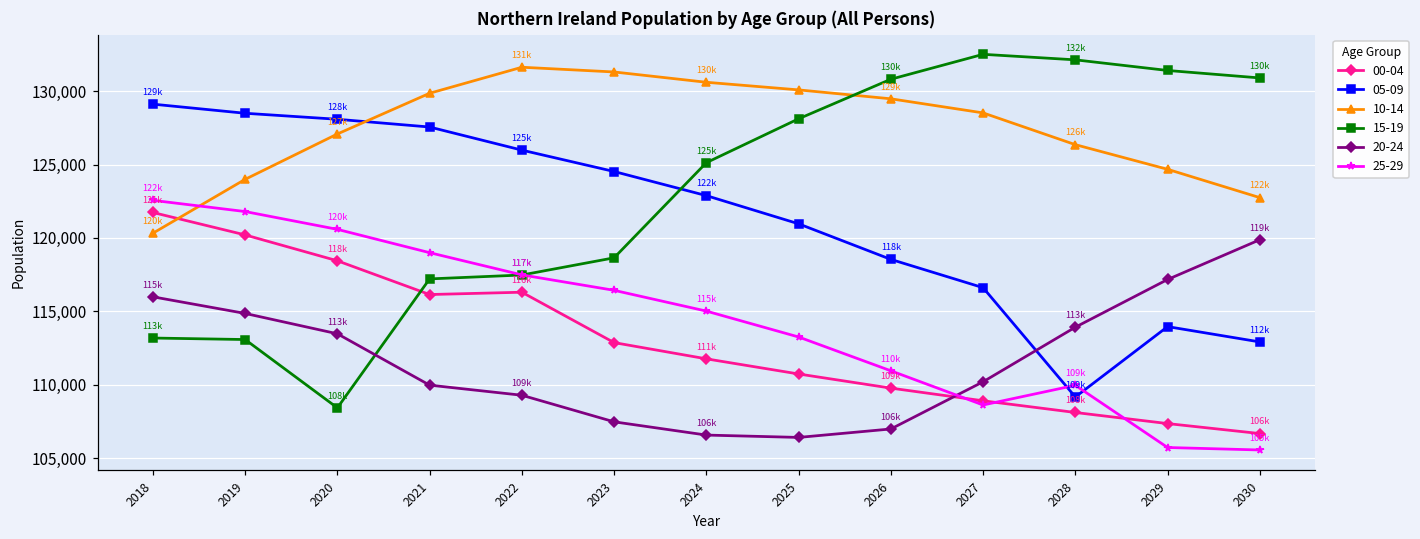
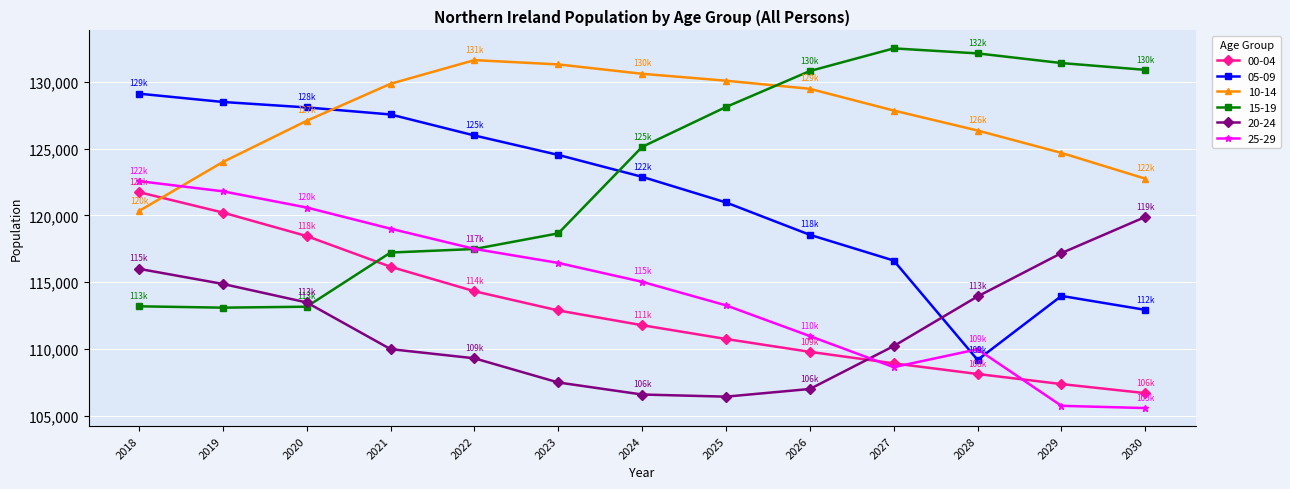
  {
    "00-04": {
      "2018": "122k",
      "2020": "118k",
-     "2022": "116k",
+     "2022": "114k",
      "2026": "110k"
    },
    "05-09": {
      "2018": "129k",
      "2020": "128k",
      "2028": "109k"
    },
    "10-14": {
      "2019": "124,000",
      "2021": "129,900",
      "2023": "131,300",
      "2025": "130,100",
-     "2027": "128,500",
+     "2027": "127,900",
      "2029": "124,700"
    },
    "15-19": {
      "2018": "113k",
-     "2020": "108k",
+     "2020": "113k",
      "2024": "125k",
      "2028": "132k"
    },
    "20-24": {
      "2020": "113k",
      "2022": "109k"
    },
    "25-29": {
      "2024": "115k",
      "2030": "106k"
    }
  }
